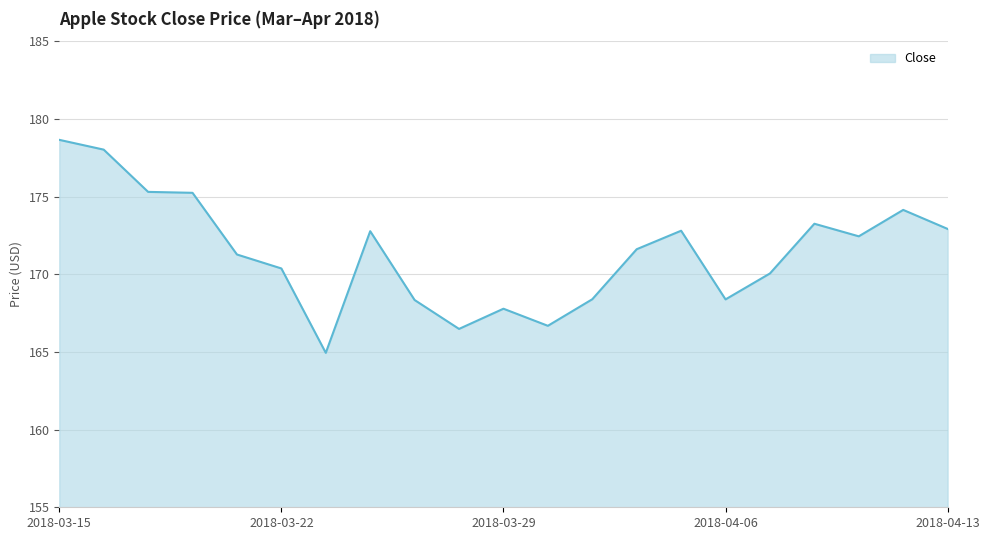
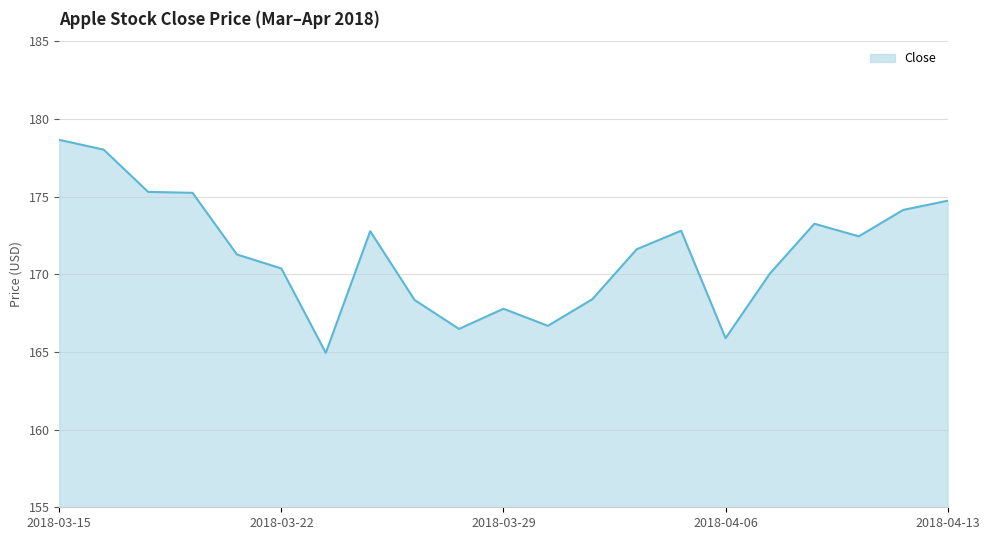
  {
    "2018-03-15": 178.6,
    "2018-03-22": 170.4,
    "2018-03-29": 167.8,
-   "2018-04-06": 168.4,
-   "2018-04-13": 172.9
+   "2018-04-06": 165.9,
+   "2018-04-13": 174.7
  }
